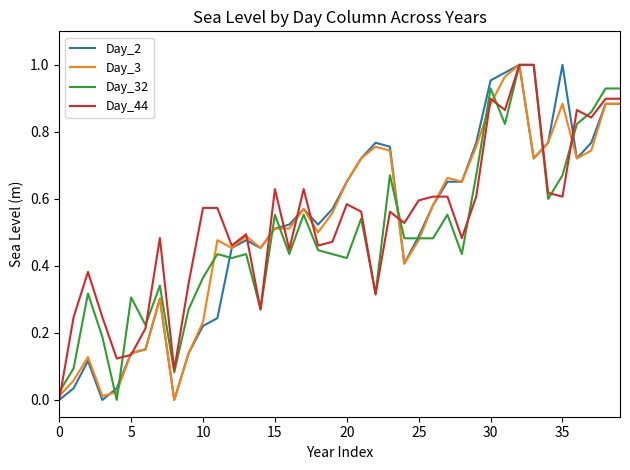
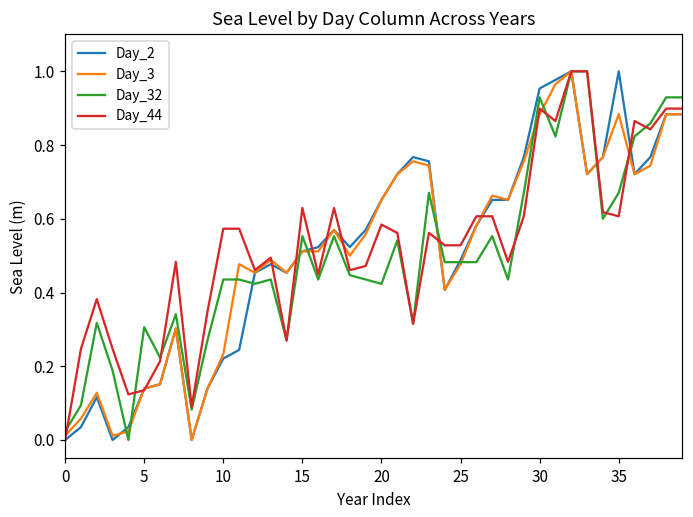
  {
    "Day_2": {
      "10": 0.22,
      "30": 0.95,
      "35": 1.00
    },
    "Day_3": {
      "0": 0.01,
      "10": 0.23,
      "30": 0.88,
      "35": 0.88
    },
    "Day_32": {
      "0": 0.02,
      "5": 0.31,
-     "10": 0.36,
+     "10": 0.44,
      "15": 0.55,
      "20": 0.42,
      "30": 0.93,
      "35": 0.67
    },
    "Day_44": {
      "10": 0.57,
      "15": 0.63,
      "20": 0.58,
-     "25": 0.60,
+     "25": 0.53,
      "30": 0.90,
      "35": 0.61
    }
  }
